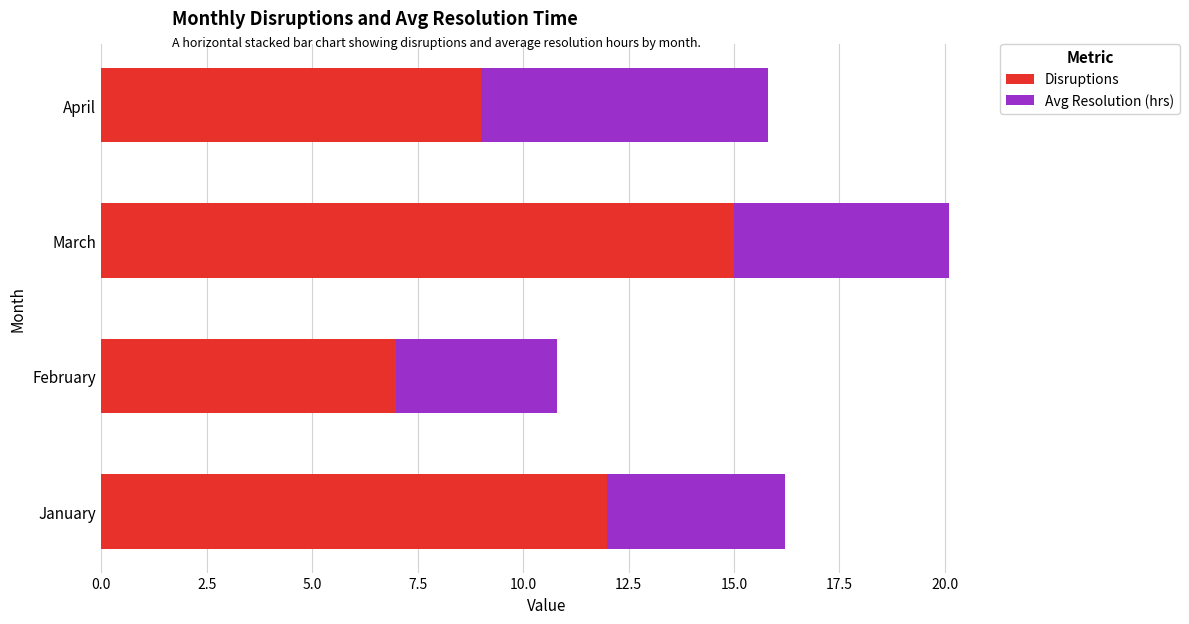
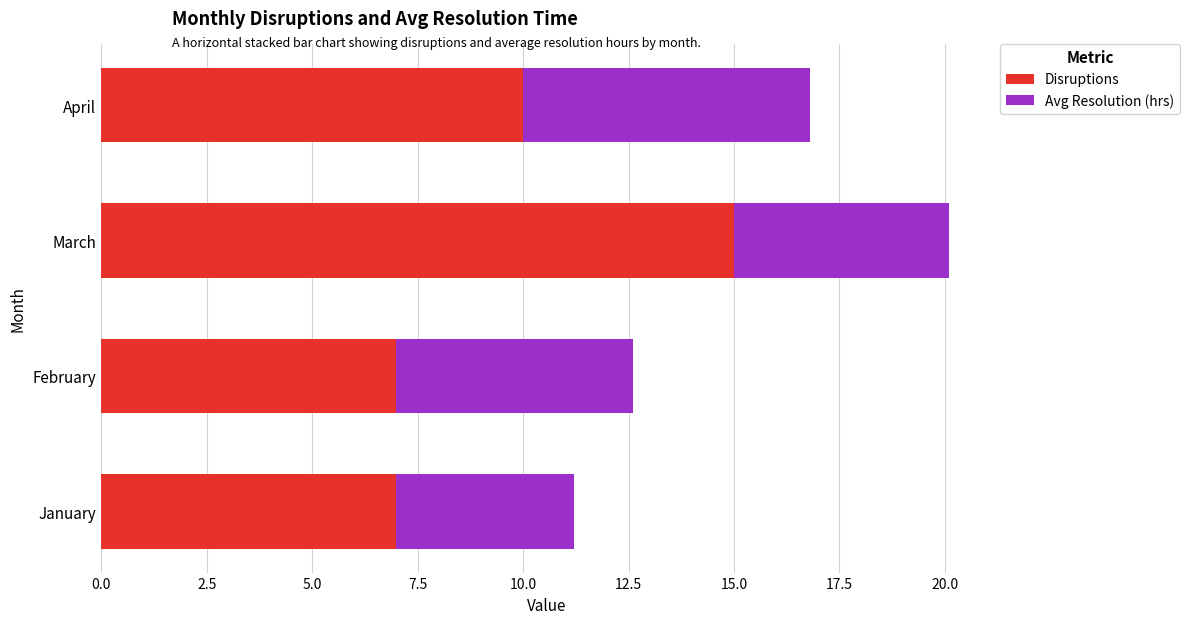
  {
    "Disruptions": {
-     "April": 9,
+     "April": 10,
      "March": 15,
      "February": 7,
-     "January": 12
+     "January": 7
    },
    "Avg Resolution (hrs)": {
      "April": 6.8,
      "March": 5.1,
-     "February": 3.8,
+     "February": 5.6,
      "January": 4.2
    }
  }
